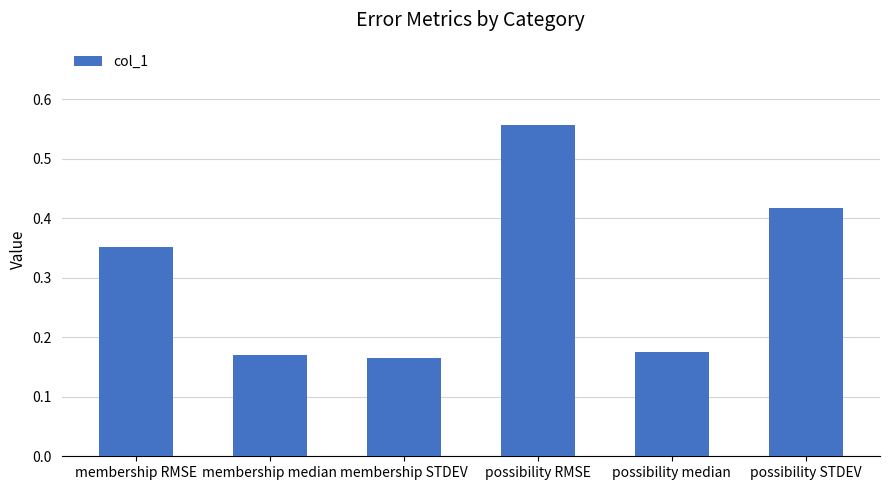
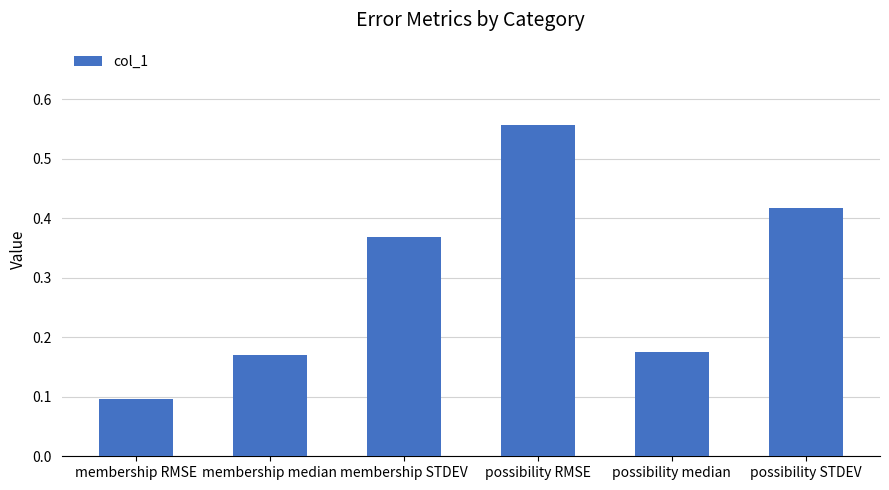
  {
-   "membership RMSE": 0.35,
+   "membership RMSE": 0.10,
    "membership median": 0.17,
-   "membership STDEV": 0.17,
+   "membership STDEV": 0.37,
    "possibility RMSE": 0.56,
    "possibility median": 0.17,
    "possibility STDEV": 0.42
  }
